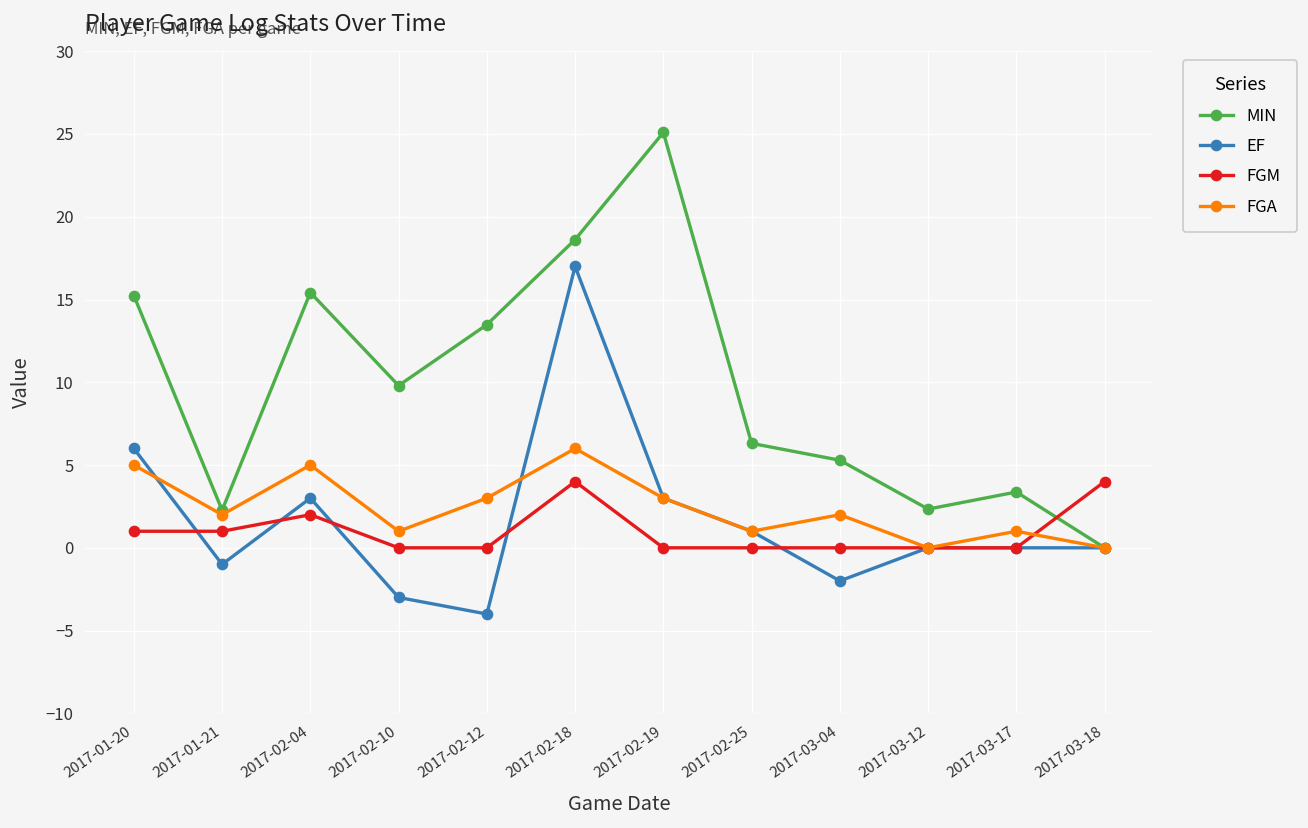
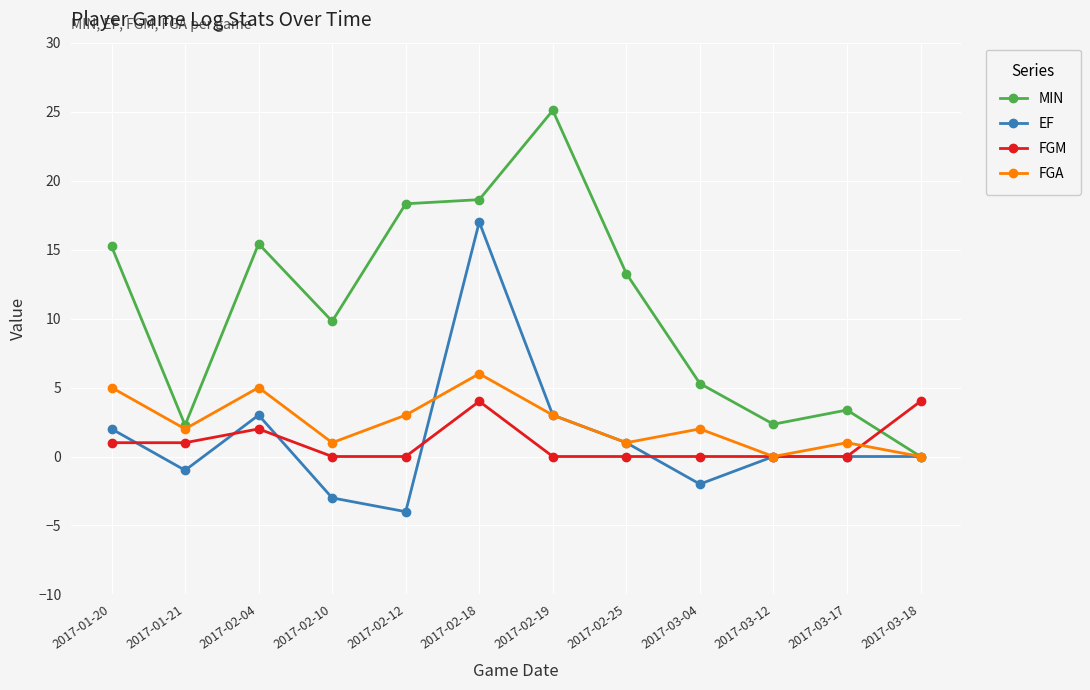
  {
    "MIN": {
      "2017-01-20": 15.2,
      "2017-01-21": 2.3,
      "2017-02-04": 15.4,
      "2017-02-10": 9.8,
-     "2017-02-12": 13.5,
+     "2017-02-12": 18.3,
      "2017-02-18": 18.6,
      "2017-02-19": 25.1,
-     "2017-02-25": 6.3,
+     "2017-02-25": 13.3,
      "2017-03-04": 5.3,
      "2017-03-12": 2.3,
      "2017-03-17": 3.4
    },
    "EF": {
-     "2017-01-20": 6,
+     "2017-01-20": 2,
      "2017-01-21": -1,
      "2017-02-04": 3,
      "2017-02-10": -3,
      "2017-02-12": -4,
      "2017-02-18": 17,
      "2017-03-04": -2
    },
    "FGM": {
      "2017-01-20": 1.0,
      "2017-01-21": 1.0,
      "2017-02-04": 2.0,
      "2017-02-10": 0.0,
      "2017-02-12": 0.0,
      "2017-02-18": 4.0,
      "2017-02-19": 0.0,
      "2017-02-25": 0.0,
      "2017-03-04": 0.0,
      "2017-03-18": 4.0
    },
    "FGA": {
      "2017-01-20": 5.0,
      "2017-01-21": 2.0,
      "2017-02-04": 5.0,
      "2017-02-10": 1.0,
      "2017-02-12": 3.0,
      "2017-02-18": 6.0,
      "2017-03-04": 2.0,
      "2017-03-17": 1.0
    }
  }
